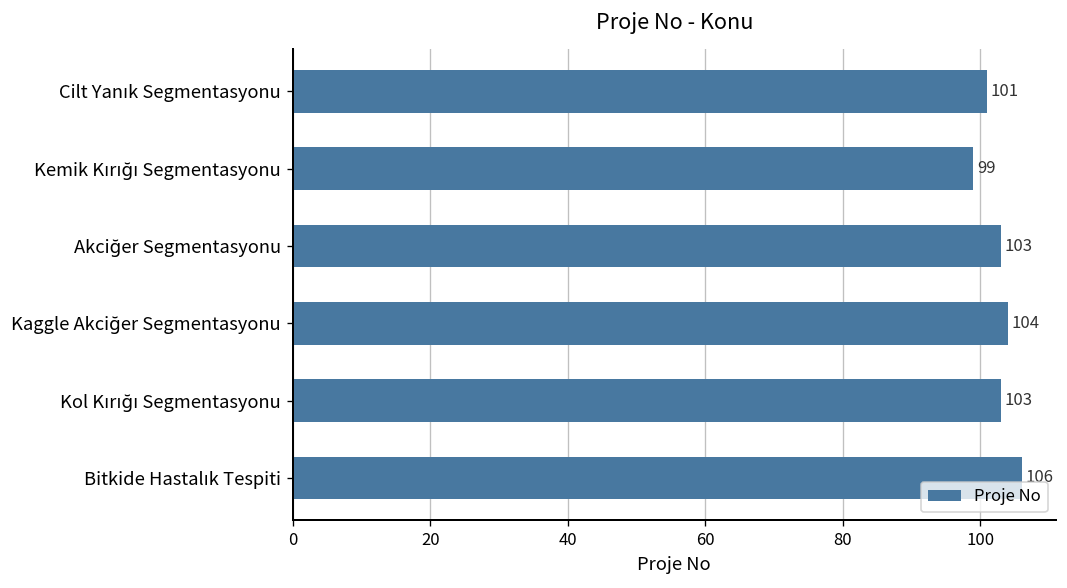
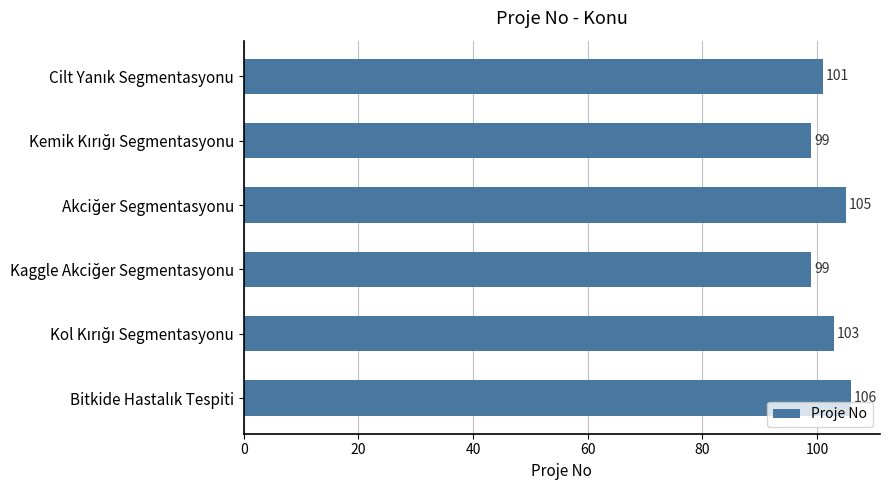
  {
    "Cilt Yanık Segmentasyonu": 101,
    "Kemik Kırığı Segmentasyonu": 99,
-   "Akciğer Segmentasyonu": 103,
-   "Kaggle Akciğer Segmentasyonu": 104,
+   "Akciğer Segmentasyonu": 105,
+   "Kaggle Akciğer Segmentasyonu": 99,
    "Kol Kırığı Segmentasyonu": 103
  }
